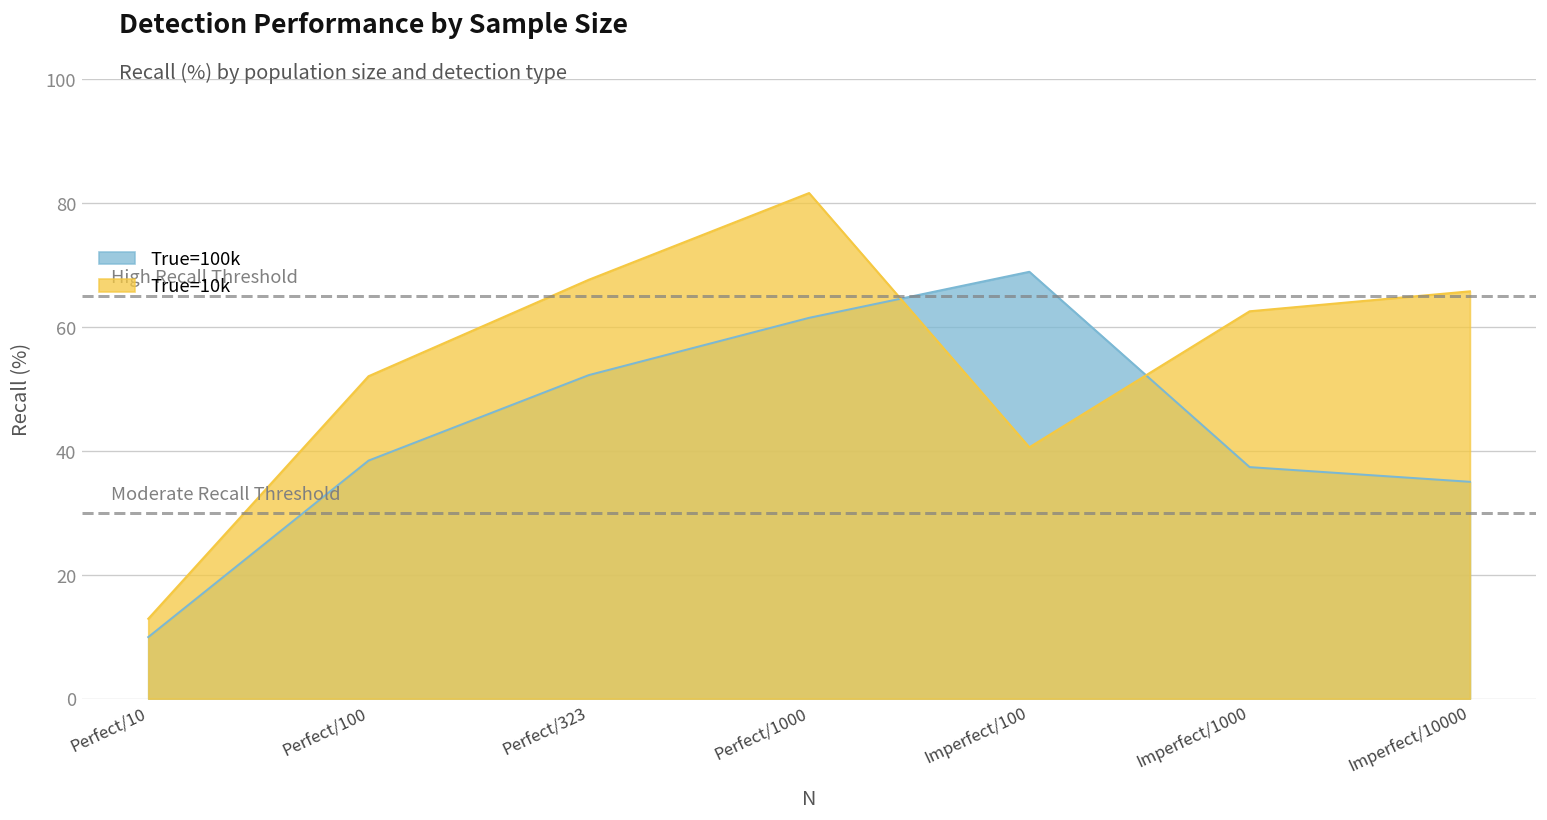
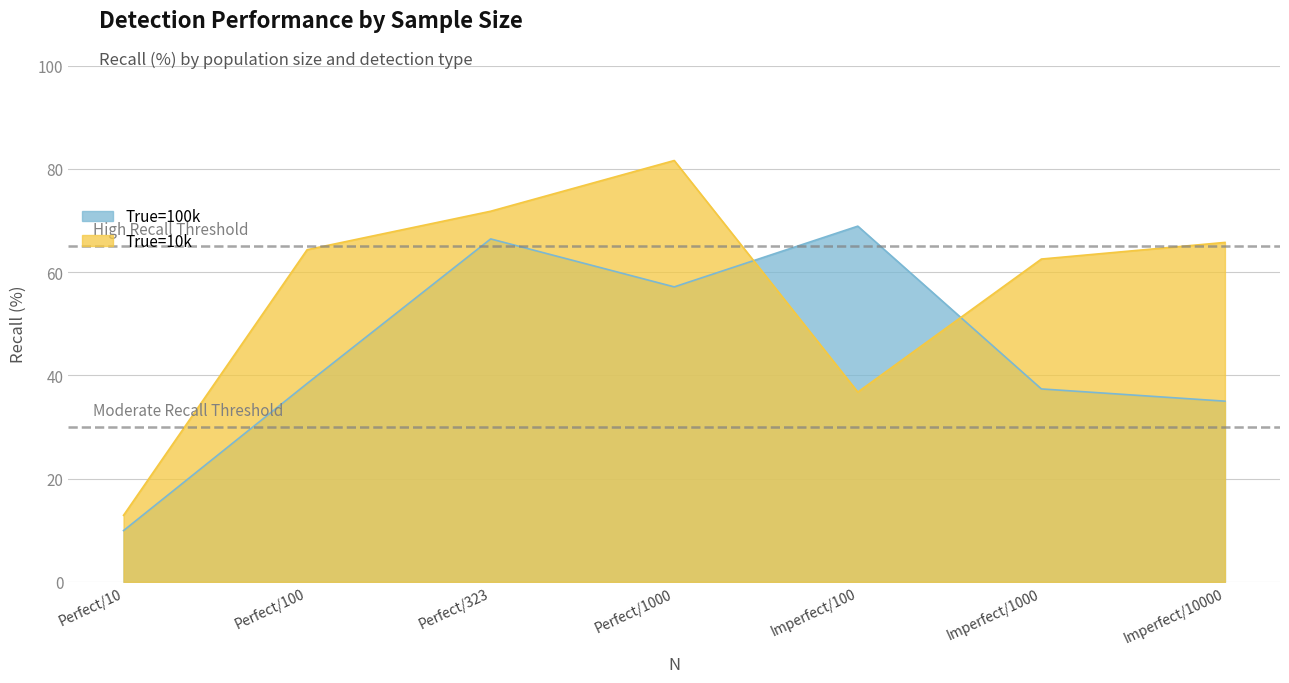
  {
    "True=100k": {
      "Perfect/10": 10,
      "Perfect/100": 38,
-     "Perfect/323": 52,
-     "Perfect/1000": 61,
+     "Perfect/323": 66,
+     "Perfect/1000": 57,
      "Imperfect/100": 69,
      "Imperfect/1000": 37,
      "Imperfect/10000": 35
    },
    "True=10k": {
      "Perfect/10": 13,
-     "Perfect/100": 52,
-     "Perfect/323": 68,
+     "Perfect/100": 64,
+     "Perfect/323": 72,
      "Perfect/1000": 82,
-     "Imperfect/100": 41,
+     "Imperfect/100": 37,
      "Imperfect/1000": 63,
      "Imperfect/10000": 66
    }
  }
